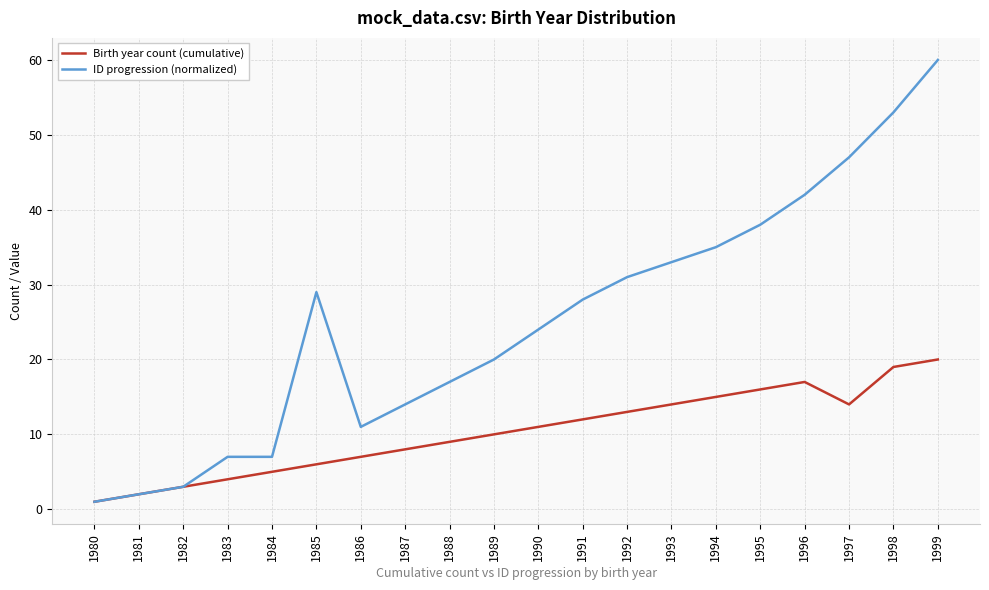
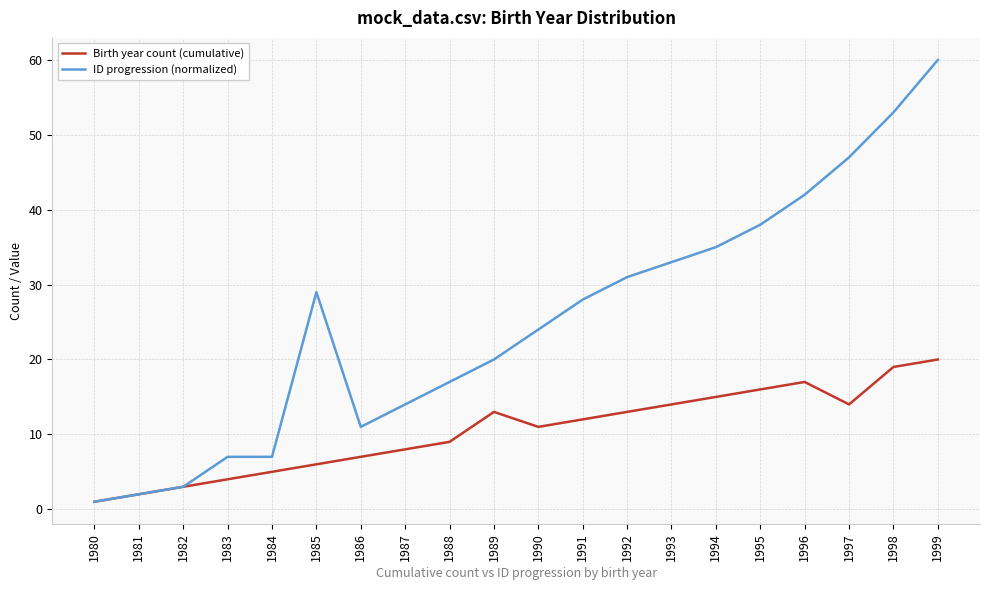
  {
    "Birth year count (cumulative)": {
      "1983": 4,
      "1984": 5,
      "1985": 6,
      "1986": 7,
      "1987": 8,
      "1988": 9,
-     "1989": 10,
+     "1989": 13,
      "1990": 11,
      "1991": 12,
      "1992": 13,
      "1993": 14,
      "1994": 15,
      "1995": 16,
      "1996": 17,
      "1997": 14,
      "1998": 19,
      "1999": 20
    },
    "ID progression (normalized)": {
      "1983": 7,
      "1984": 7,
      "1985": 29,
      "1986": 11,
      "1987": 14,
      "1988": 17,
      "1989": 20,
      "1990": 24,
      "1991": 28,
      "1992": 31,
      "1993": 33,
      "1994": 35,
      "1995": 38,
      "1996": 42,
      "1997": 47,
      "1998": 53,
      "1999": 60
    }
  }
